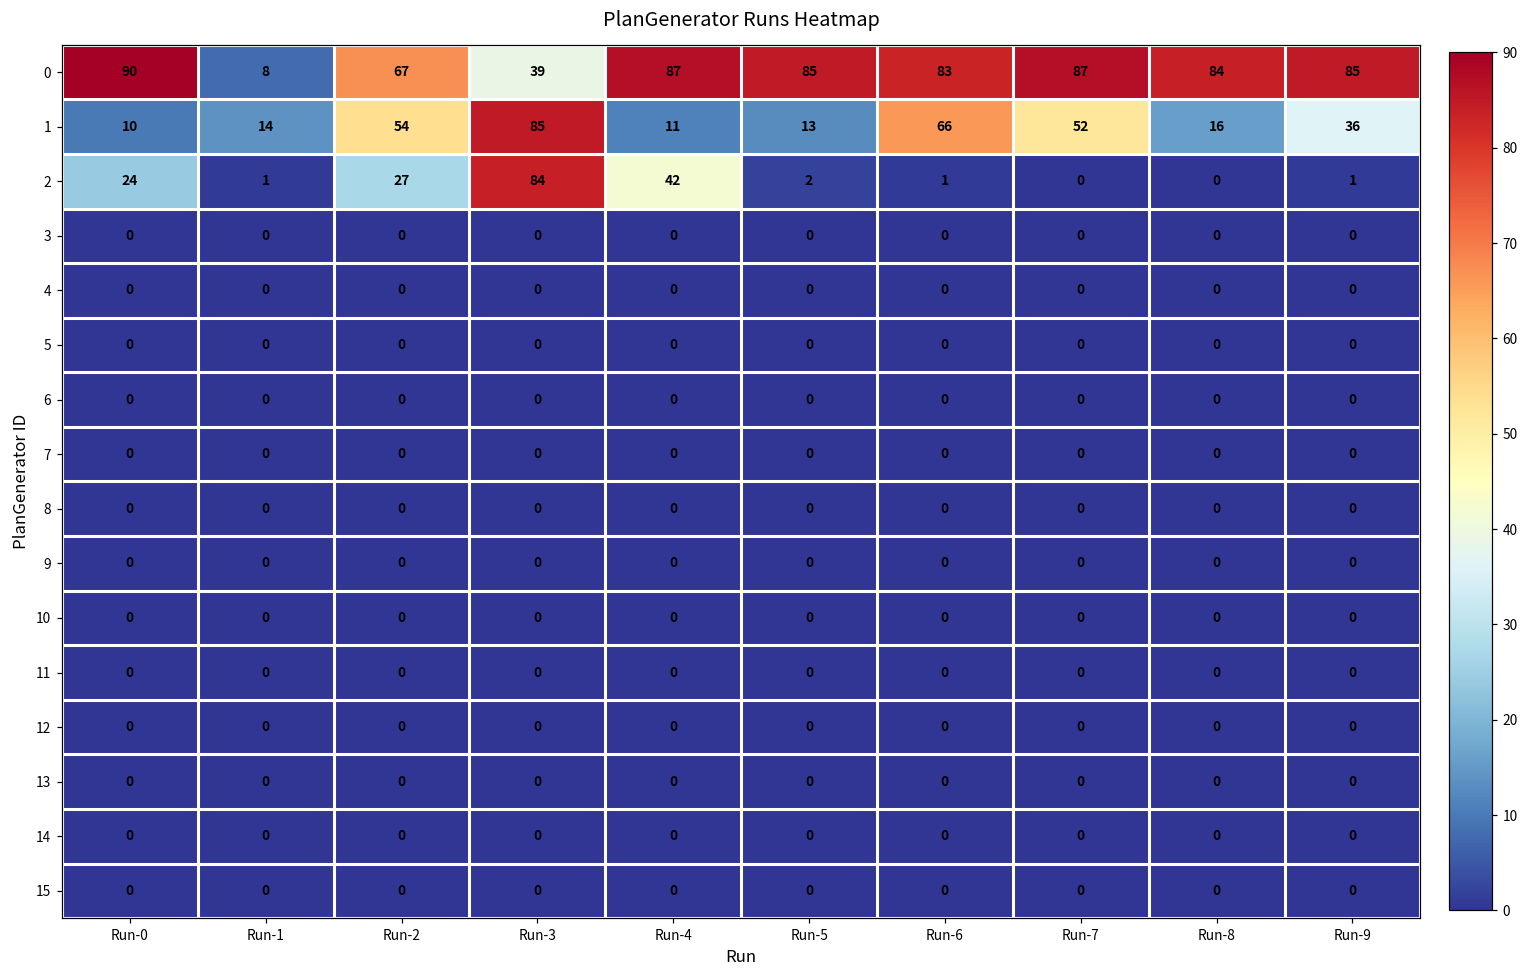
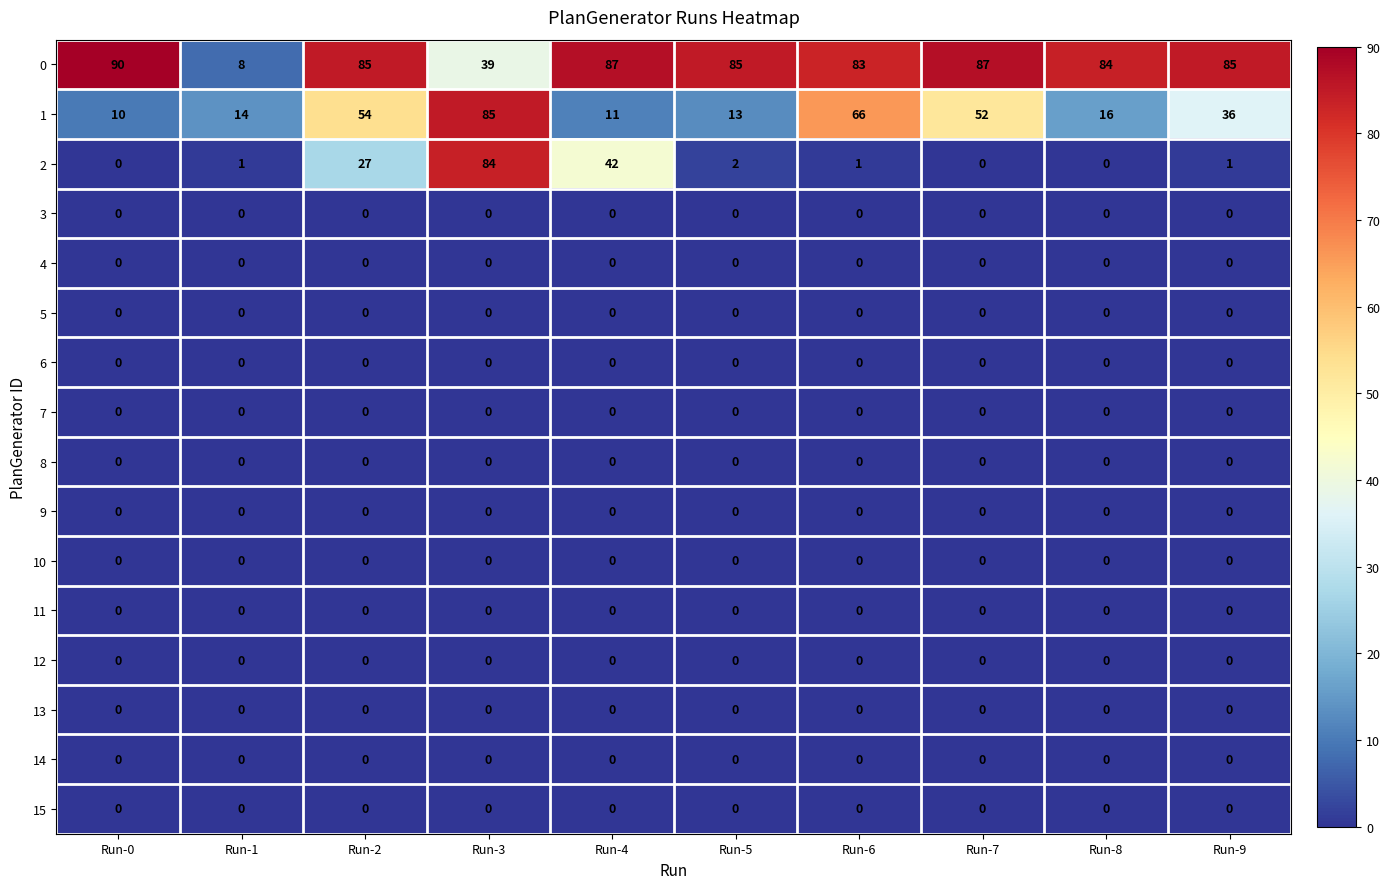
  {
    "0": {
      "Run-0": 90,
      "Run-1": 8,
-     "Run-2": 67,
+     "Run-2": 85,
      "Run-3": 39,
      "Run-4": 87,
      "Run-5": 85,
      "Run-6": 83,
      "Run-7": 87,
      "Run-8": 84,
      "Run-9": 85
    },
    "1": {
      "Run-0": 10,
      "Run-1": 14,
      "Run-2": 54,
      "Run-3": 85,
      "Run-4": 11,
      "Run-5": 13,
      "Run-6": 66,
      "Run-7": 52,
      "Run-8": 16,
      "Run-9": 36
    },
    "2": {
-     "Run-0": 24,
+     "Run-0": 0,
      "Run-1": 1,
      "Run-2": 27,
      "Run-3": 84,
      "Run-4": 42,
      "Run-5": 2,
      "Run-6": 1,
      "Run-7": 0,
      "Run-8": 0,
      "Run-9": 1
    },
    "3": {
      "Run-0": 0,
      "Run-1": 0,
      "Run-2": 0,
      "Run-3": 0,
      "Run-4": 0,
      "Run-5": 0,
      "Run-6": 0,
      "Run-7": 0,
      "Run-8": 0,
      "Run-9": 0
    },
    "4": {
      "Run-0": 0,
      "Run-1": 0,
      "Run-2": 0,
      "Run-3": 0,
      "Run-4": 0,
      "Run-5": 0,
      "Run-6": 0,
      "Run-7": 0,
      "Run-8": 0,
      "Run-9": 0
    },
    "5": {
      "Run-0": 0,
      "Run-1": 0,
      "Run-2": 0,
      "Run-3": 0,
      "Run-4": 0,
      "Run-5": 0,
      "Run-6": 0,
      "Run-7": 0,
      "Run-8": 0,
      "Run-9": 0
    },
    "6": {
      "Run-0": 0,
      "Run-1": 0,
      "Run-2": 0,
      "Run-3": 0,
      "Run-4": 0,
      "Run-5": 0,
      "Run-6": 0,
      "Run-7": 0,
      "Run-8": 0,
      "Run-9": 0
    },
    "7": {
      "Run-0": 0,
      "Run-1": 0,
      "Run-2": 0,
      "Run-3": 0,
      "Run-4": 0,
      "Run-5": 0,
      "Run-6": 0,
      "Run-7": 0,
      "Run-8": 0,
      "Run-9": 0
    },
    "8": {
      "Run-0": 0,
      "Run-1": 0,
      "Run-2": 0,
      "Run-3": 0,
      "Run-4": 0,
      "Run-5": 0,
      "Run-6": 0,
      "Run-7": 0,
      "Run-8": 0,
      "Run-9": 0
    },
    "9": {
      "Run-0": 0,
      "Run-1": 0,
      "Run-2": 0,
      "Run-3": 0,
      "Run-4": 0,
      "Run-5": 0,
      "Run-6": 0,
      "Run-7": 0,
      "Run-8": 0,
      "Run-9": 0
    },
    "10": {
      "Run-0": 0,
      "Run-1": 0,
      "Run-2": 0,
      "Run-3": 0,
      "Run-4": 0,
      "Run-5": 0,
      "Run-6": 0,
      "Run-7": 0,
      "Run-8": 0,
      "Run-9": 0
    },
    "11": {
      "Run-0": 0,
      "Run-1": 0,
      "Run-2": 0,
      "Run-3": 0,
      "Run-4": 0,
      "Run-5": 0,
      "Run-6": 0,
      "Run-7": 0,
      "Run-8": 0,
      "Run-9": 0
    },
    "12": {
      "Run-0": 0,
      "Run-1": 0,
      "Run-2": 0,
      "Run-3": 0,
      "Run-4": 0,
      "Run-5": 0,
      "Run-6": 0,
      "Run-7": 0,
      "Run-8": 0,
      "Run-9": 0
    },
    "13": {
      "Run-0": 0,
      "Run-1": 0,
      "Run-2": 0,
      "Run-3": 0,
      "Run-4": 0,
      "Run-5": 0,
      "Run-6": 0,
      "Run-7": 0,
      "Run-8": 0,
      "Run-9": 0
    },
    "14": {
      "Run-0": 0,
      "Run-1": 0,
      "Run-2": 0,
      "Run-3": 0,
      "Run-4": 0,
      "Run-5": 0,
      "Run-6": 0,
      "Run-7": 0,
      "Run-8": 0,
      "Run-9": 0
    },
    "15": {
      "Run-0": 0,
      "Run-1": 0,
      "Run-2": 0,
      "Run-3": 0,
      "Run-4": 0,
      "Run-5": 0,
      "Run-6": 0,
      "Run-7": 0,
      "Run-8": 0,
      "Run-9": 0
    }
  }
